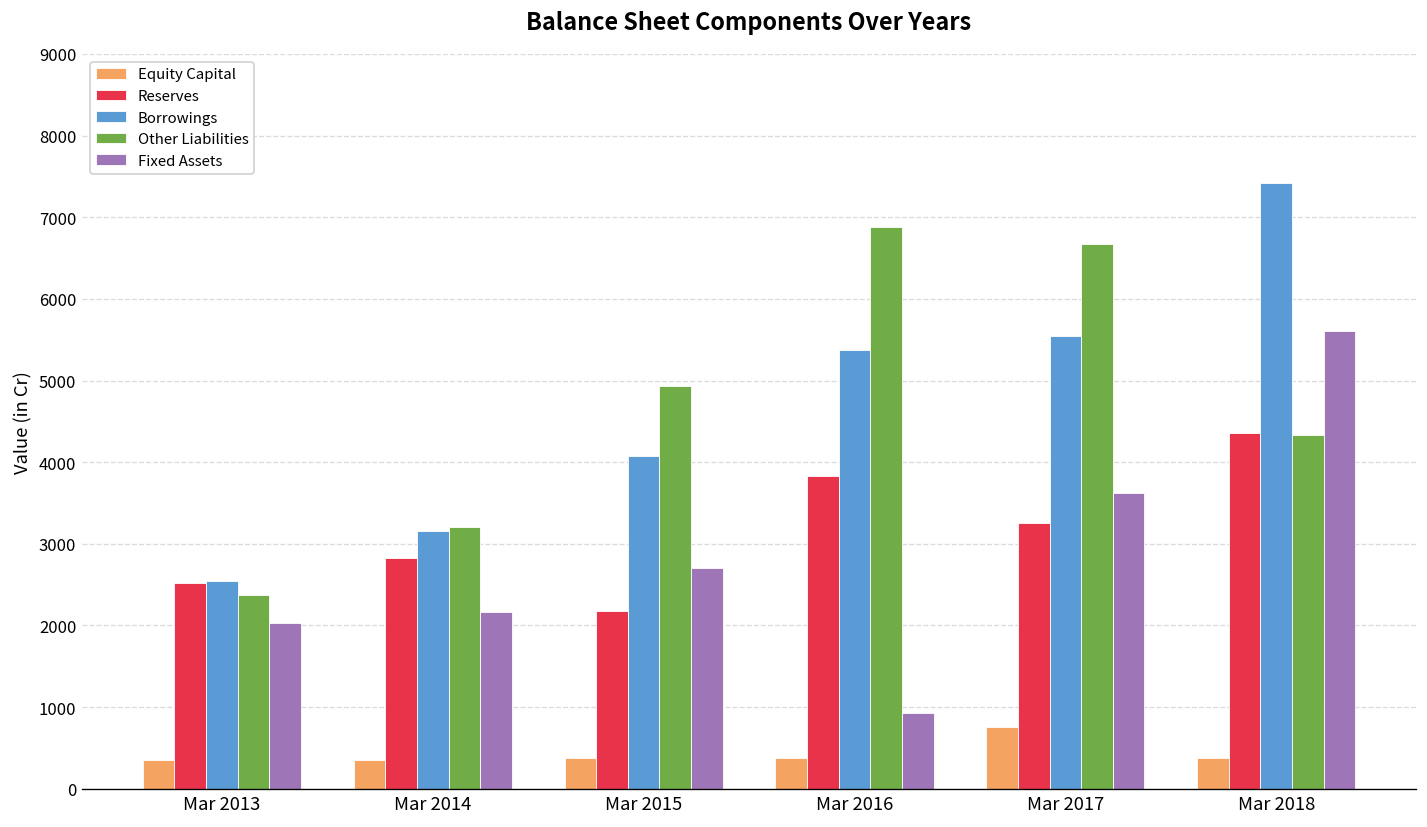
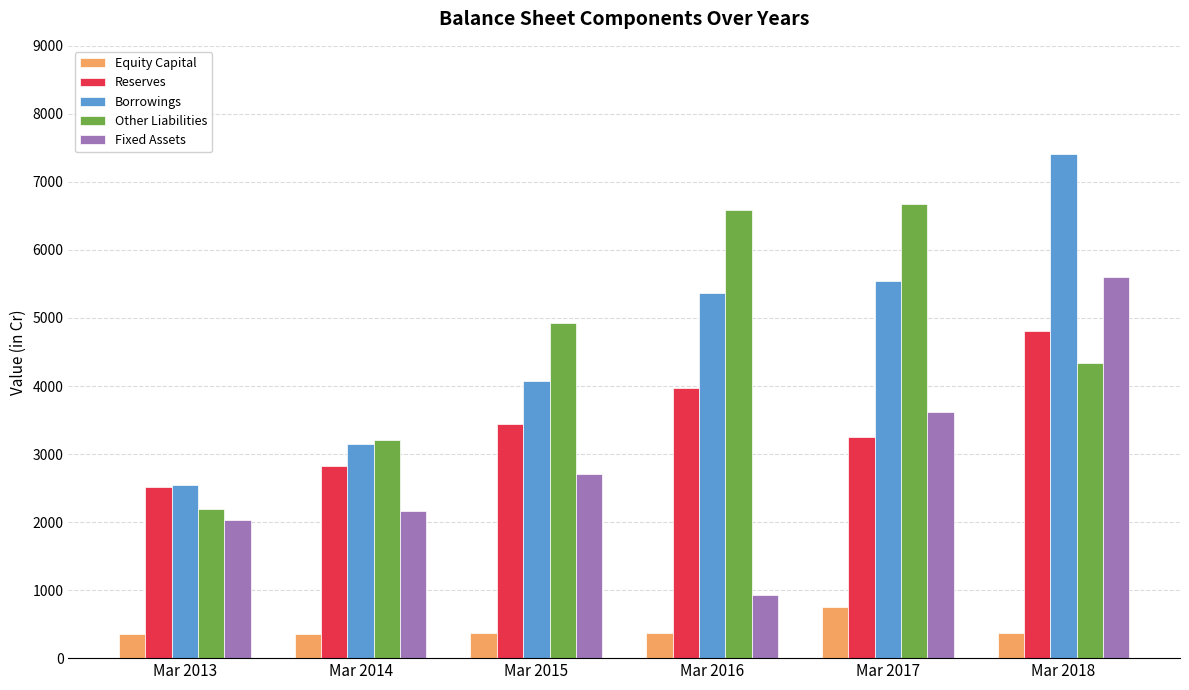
  {
    "Equity Capital": {
      "Mar 2013": 400,
      "Mar 2014": 400,
      "Mar 2015": 400,
      "Mar 2016": 400,
      "Mar 2017": 800,
      "Mar 2018": 400
    },
    "Reserves": {
      "Mar 2013": 2500,
      "Mar 2014": 2800,
-     "Mar 2015": 2200,
-     "Mar 2016": 3800,
+     "Mar 2015": 3400,
+     "Mar 2016": 4000,
      "Mar 2017": 3300,
-     "Mar 2018": 4400
+     "Mar 2018": 4800
    },
    "Borrowings": {
      "Mar 2013": 2500,
      "Mar 2014": 3200,
      "Mar 2015": 4100,
      "Mar 2016": 5400,
      "Mar 2017": 5500,
      "Mar 2018": 7400
    },
    "Other Liabilities": {
-     "Mar 2013": 2400,
+     "Mar 2013": 2200,
      "Mar 2014": 3200,
      "Mar 2015": 4900,
-     "Mar 2016": 6900,
+     "Mar 2016": 6600,
      "Mar 2017": 6700,
      "Mar 2018": 4300
    },
    "Fixed Assets": {
      "Mar 2013": 2000,
      "Mar 2014": 2200,
      "Mar 2015": 2700,
      "Mar 2016": 900,
      "Mar 2017": 3600,
      "Mar 2018": 5600
    }
  }
